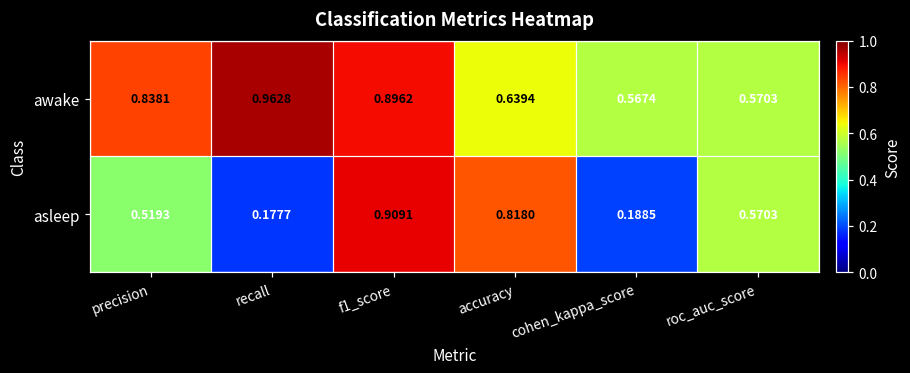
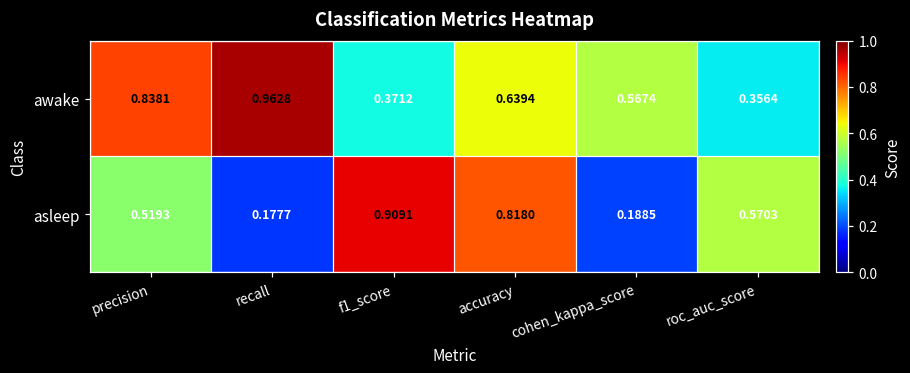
  {
    "awake": {
      "precision": 0.8381,
      "recall": 0.9628,
-     "f1_score": 0.8962,
+     "f1_score": 0.3712,
      "accuracy": 0.6394,
      "cohen_kappa_score": 0.5674,
-     "roc_auc_score": 0.5703
+     "roc_auc_score": 0.3564
    },
    "asleep": {
      "precision": 0.5193,
      "recall": 0.1777,
      "f1_score": 0.9091,
      "accuracy": 0.8180,
      "cohen_kappa_score": 0.1885,
      "roc_auc_score": 0.5703
    }
  }
